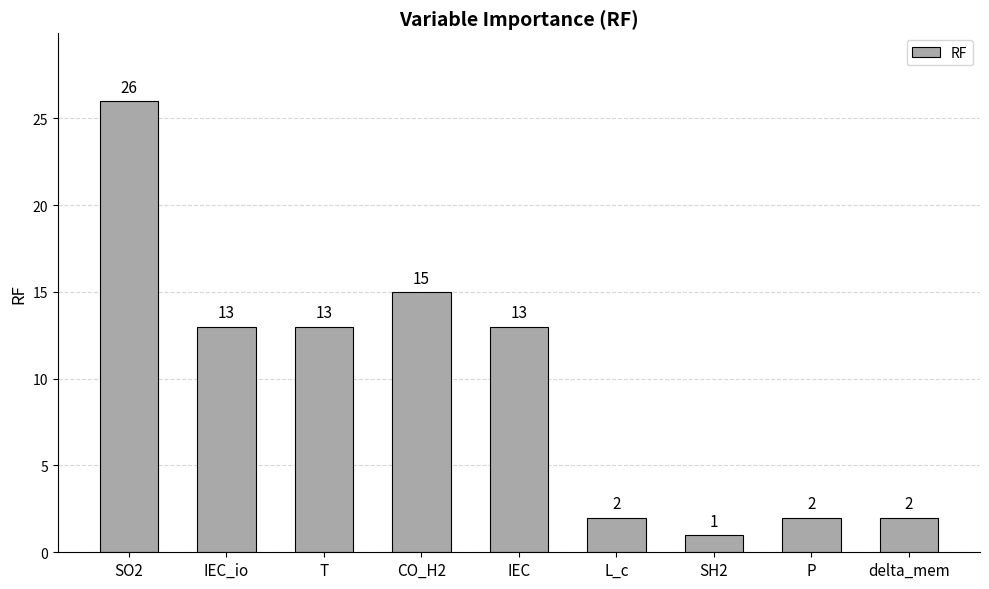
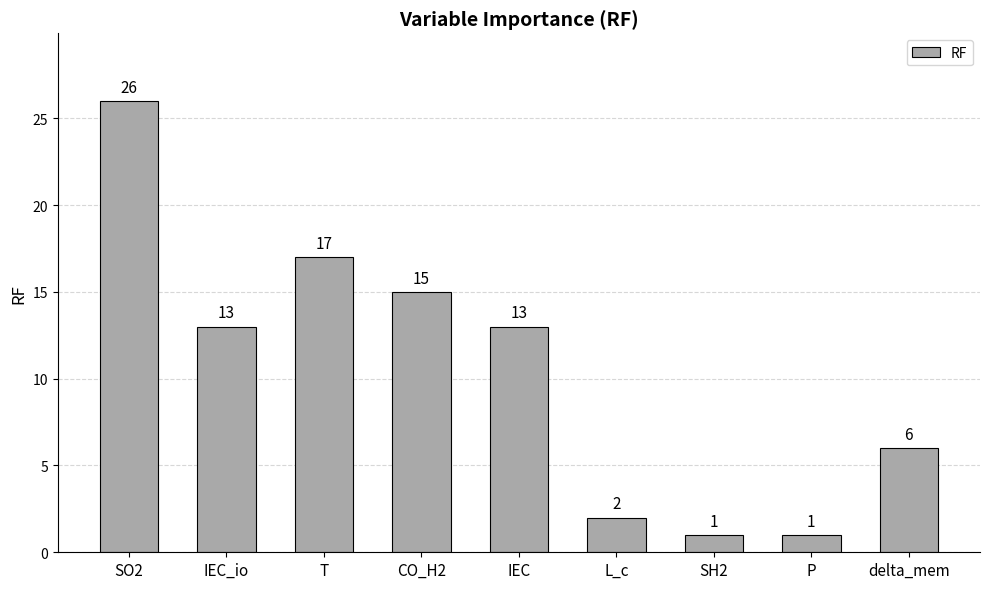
  {
    "SO2": 26,
    "IEC_io": 13,
-   "T": 13,
+   "T": 17,
    "CO_H2": 15,
    "IEC": 13,
    "L_c": 2,
    "SH2": 1,
-   "P": 2,
-   "delta_mem": 2
+   "P": 1,
+   "delta_mem": 6
  }
